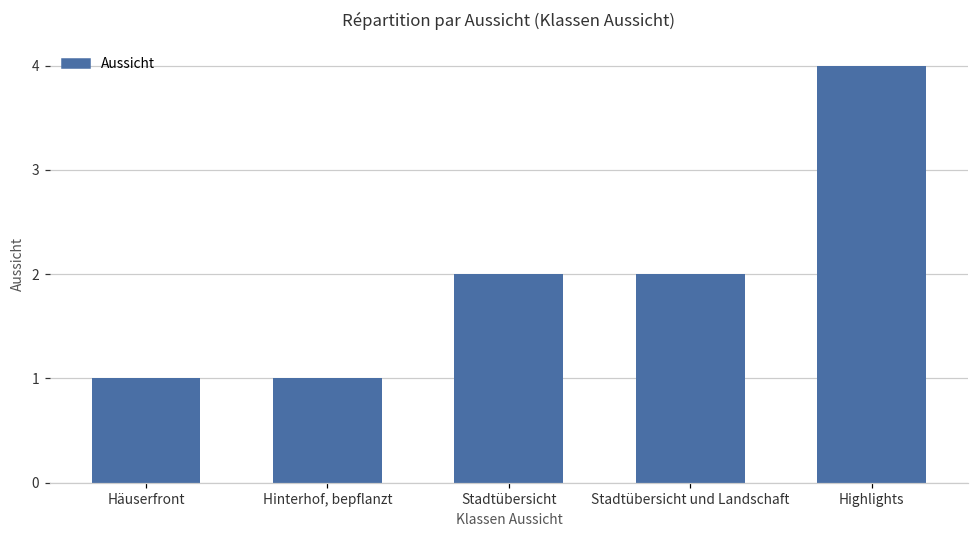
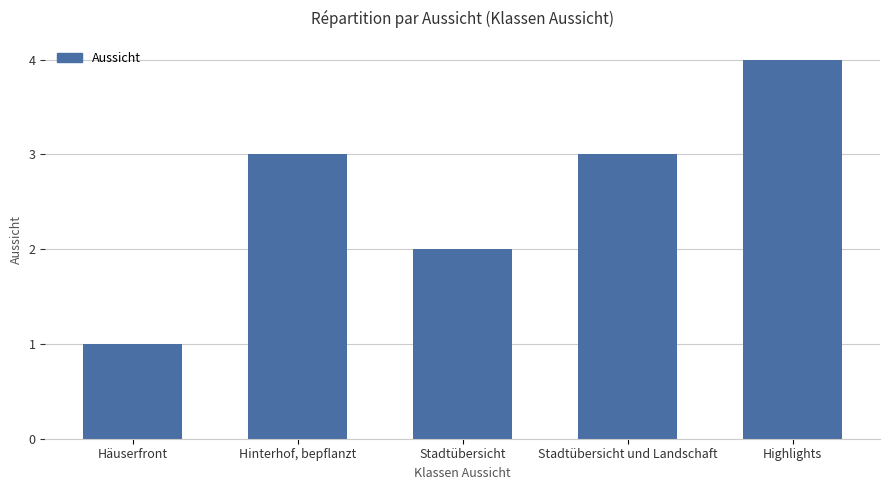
  {
    "Häuserfront": 1,
-   "Hinterhof, bepflanzt": 1,
+   "Hinterhof, bepflanzt": 3,
    "Stadtübersicht": 2,
-   "Stadtübersicht und Landschaft": 2,
+   "Stadtübersicht und Landschaft": 3,
    "Highlights": 4
  }
